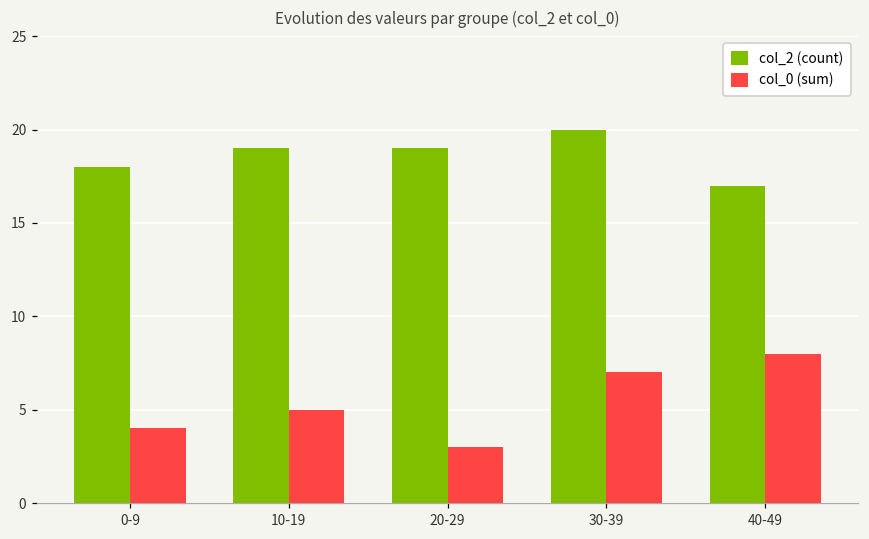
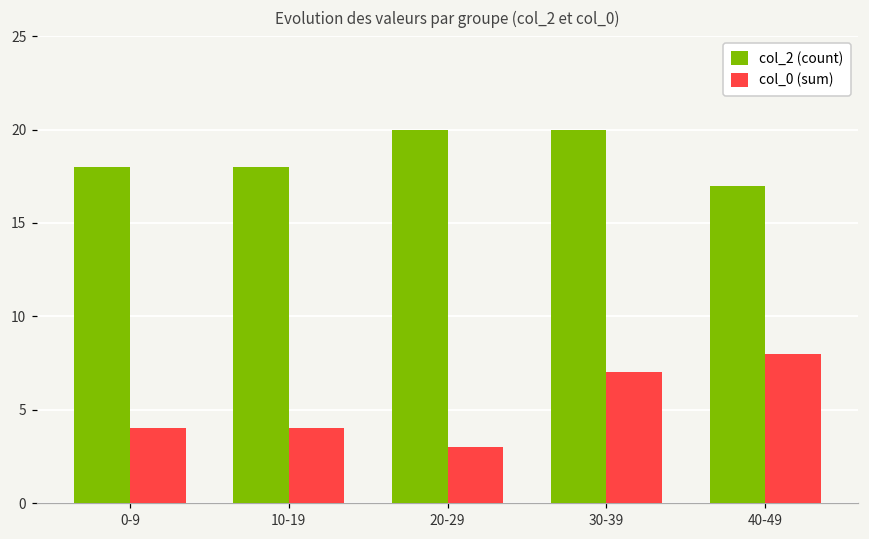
  {
    "col_2 (count)": {
      "0-9": 18,
-     "10-19": 19,
-     "20-29": 19,
+     "10-19": 18,
+     "20-29": 20,
      "30-39": 20,
      "40-49": 17
    },
    "col_0 (sum)": {
      "0-9": 4,
-     "10-19": 5,
+     "10-19": 4,
      "20-29": 3,
      "30-39": 7,
      "40-49": 8
    }
  }
